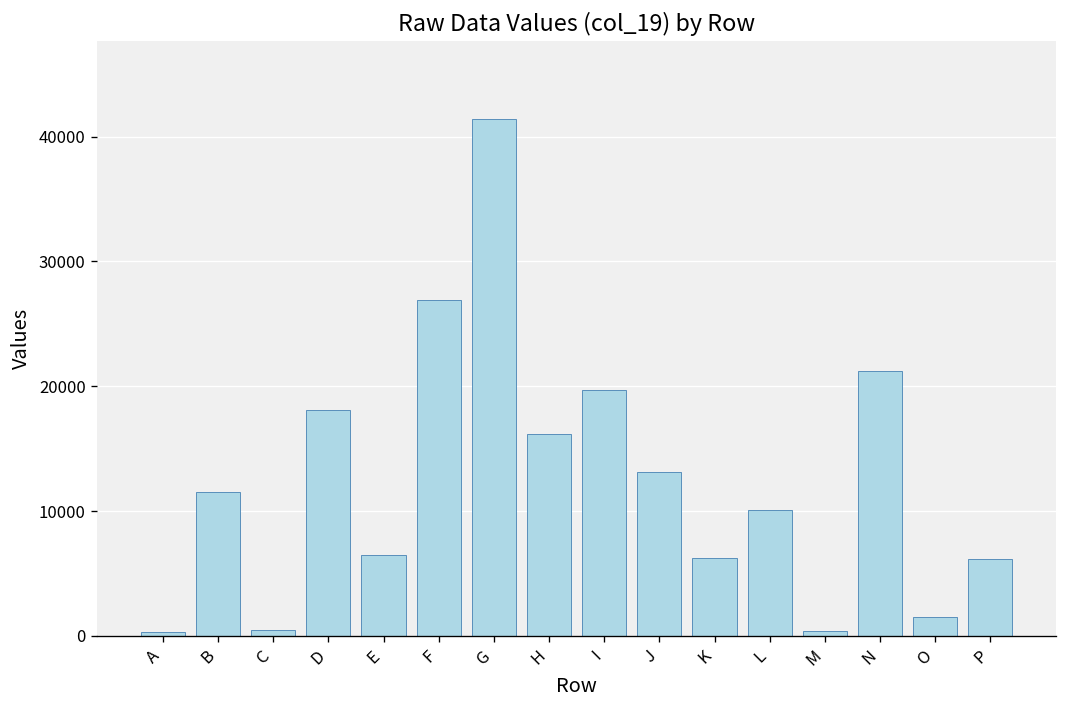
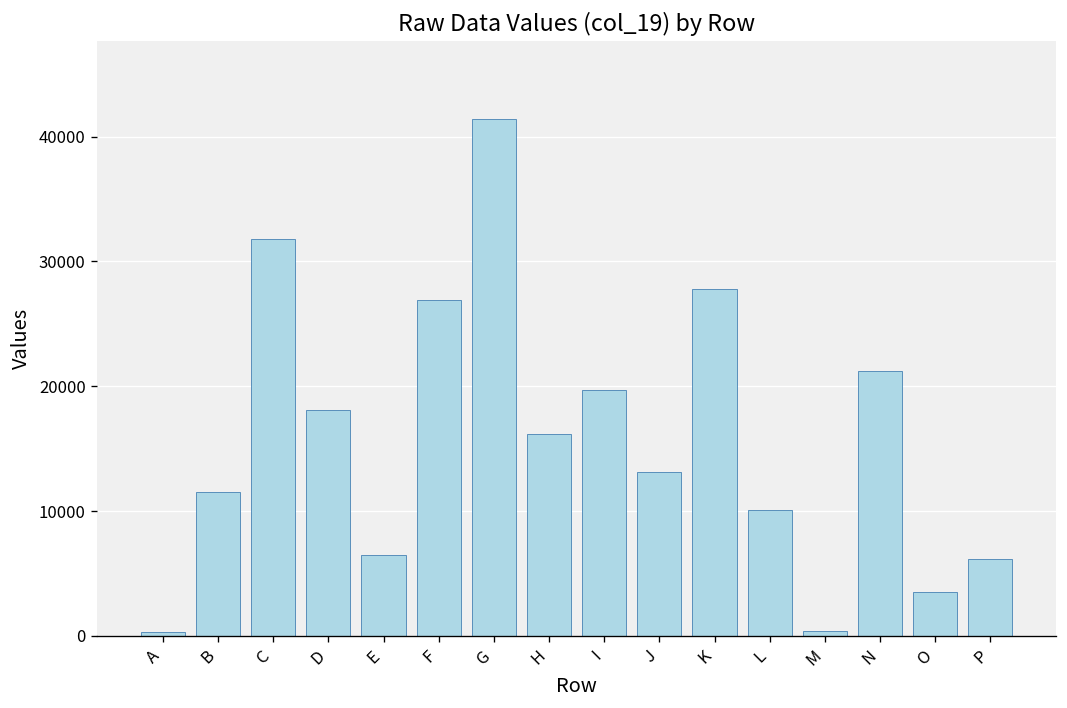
  {
    "A": 300,
    "B": 11500,
-   "C": 500,
+   "C": 31800,
    "D": 18100,
    "E": 6400,
    "F": 26900,
    "G": 41400,
    "H": 16200,
    "I": 19700,
    "J": 13100,
-   "K": 6200,
+   "K": 27800,
    "L": 10100,
    "M": 400,
    "N": 21200,
-   "O": 1500,
+   "O": 3500,
    "P": 6100
  }
